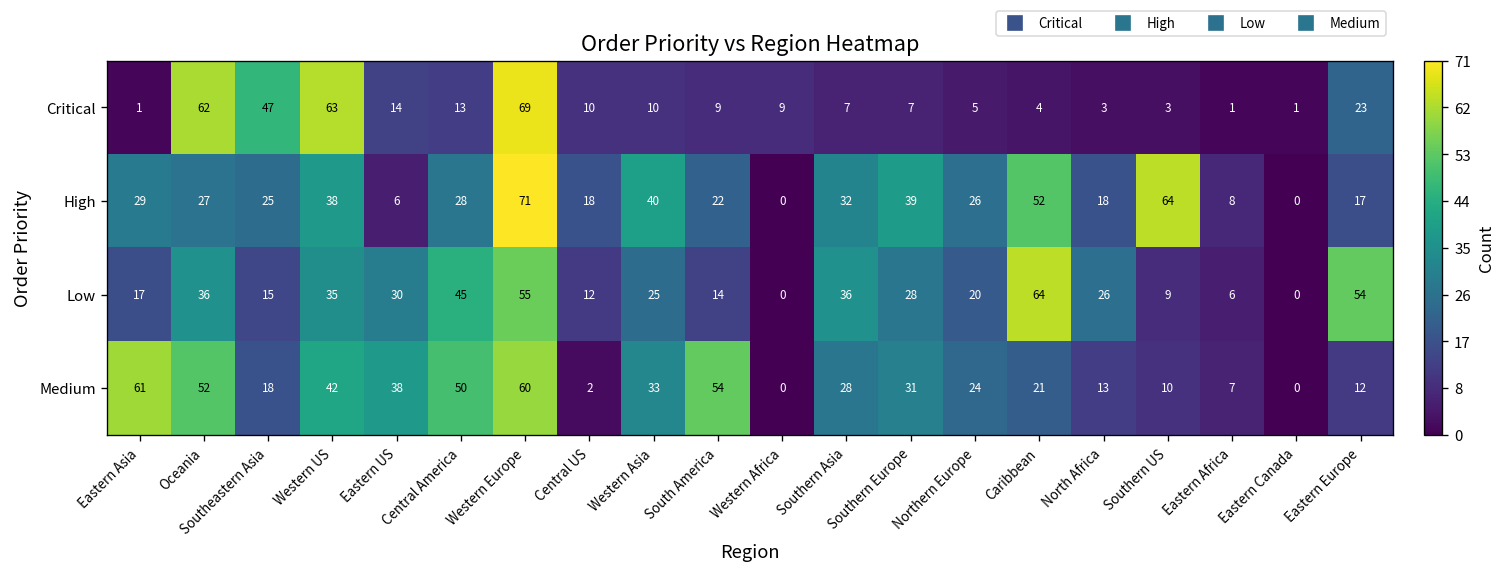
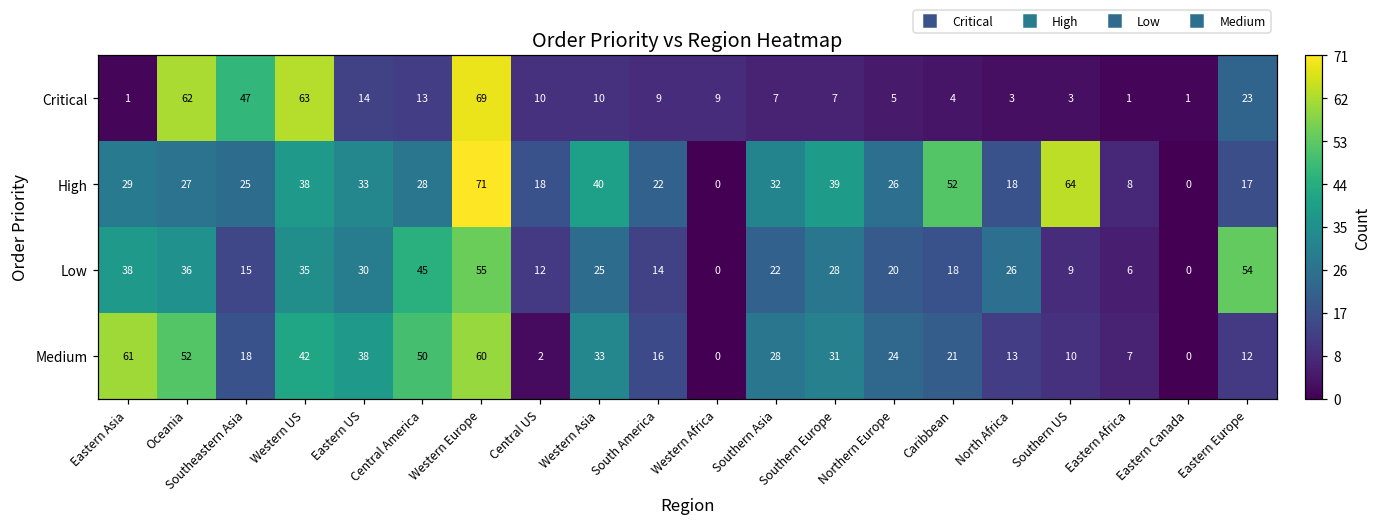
  {
    "Critical": {
      "Eastern Asia": 1,
      "Oceania": 62,
      "Southeastern Asia": 47,
      "Western US": 63,
      "Eastern US": 14,
      "Central America": 13,
      "Western Europe": 69,
      "Central US": 10,
      "Western Asia": 10,
      "South America": 9,
      "Western Africa": 9,
      "Southern Asia": 7,
      "Southern Europe": 7,
      "Northern Europe": 5,
      "Caribbean": 4,
      "North Africa": 3,
      "Southern US": 3,
      "Eastern Africa": 1,
      "Eastern Canada": 1,
      "Eastern Europe": 23
    },
    "High": {
      "Eastern Asia": 29,
      "Oceania": 27,
      "Southeastern Asia": 25,
      "Western US": 38,
-     "Eastern US": 6,
+     "Eastern US": 33,
      "Central America": 28,
      "Western Europe": 71,
      "Central US": 18,
      "Western Asia": 40,
      "South America": 22,
      "Western Africa": 0,
      "Southern Asia": 32,
      "Southern Europe": 39,
      "Northern Europe": 26,
      "Caribbean": 52,
      "North Africa": 18,
      "Southern US": 64,
      "Eastern Africa": 8,
      "Eastern Canada": 0,
      "Eastern Europe": 17
    },
    "Low": {
-     "Eastern Asia": 17,
+     "Eastern Asia": 38,
      "Oceania": 36,
      "Southeastern Asia": 15,
      "Western US": 35,
      "Eastern US": 30,
      "Central America": 45,
      "Western Europe": 55,
      "Central US": 12,
      "Western Asia": 25,
      "South America": 14,
      "Western Africa": 0,
-     "Southern Asia": 36,
+     "Southern Asia": 22,
      "Southern Europe": 28,
      "Northern Europe": 20,
-     "Caribbean": 64,
+     "Caribbean": 18,
      "North Africa": 26,
      "Southern US": 9,
      "Eastern Africa": 6,
      "Eastern Canada": 0,
      "Eastern Europe": 54
    },
    "Medium": {
      "Eastern Asia": 61,
      "Oceania": 52,
      "Southeastern Asia": 18,
      "Western US": 42,
      "Eastern US": 38,
      "Central America": 50,
      "Western Europe": 60,
      "Central US": 2,
      "Western Asia": 33,
-     "South America": 54,
+     "South America": 16,
      "Western Africa": 0,
      "Southern Asia": 28,
      "Southern Europe": 31,
      "Northern Europe": 24,
      "Caribbean": 21,
      "North Africa": 13,
      "Southern US": 10,
      "Eastern Africa": 7,
      "Eastern Canada": 0,
      "Eastern Europe": 12
    }
  }
